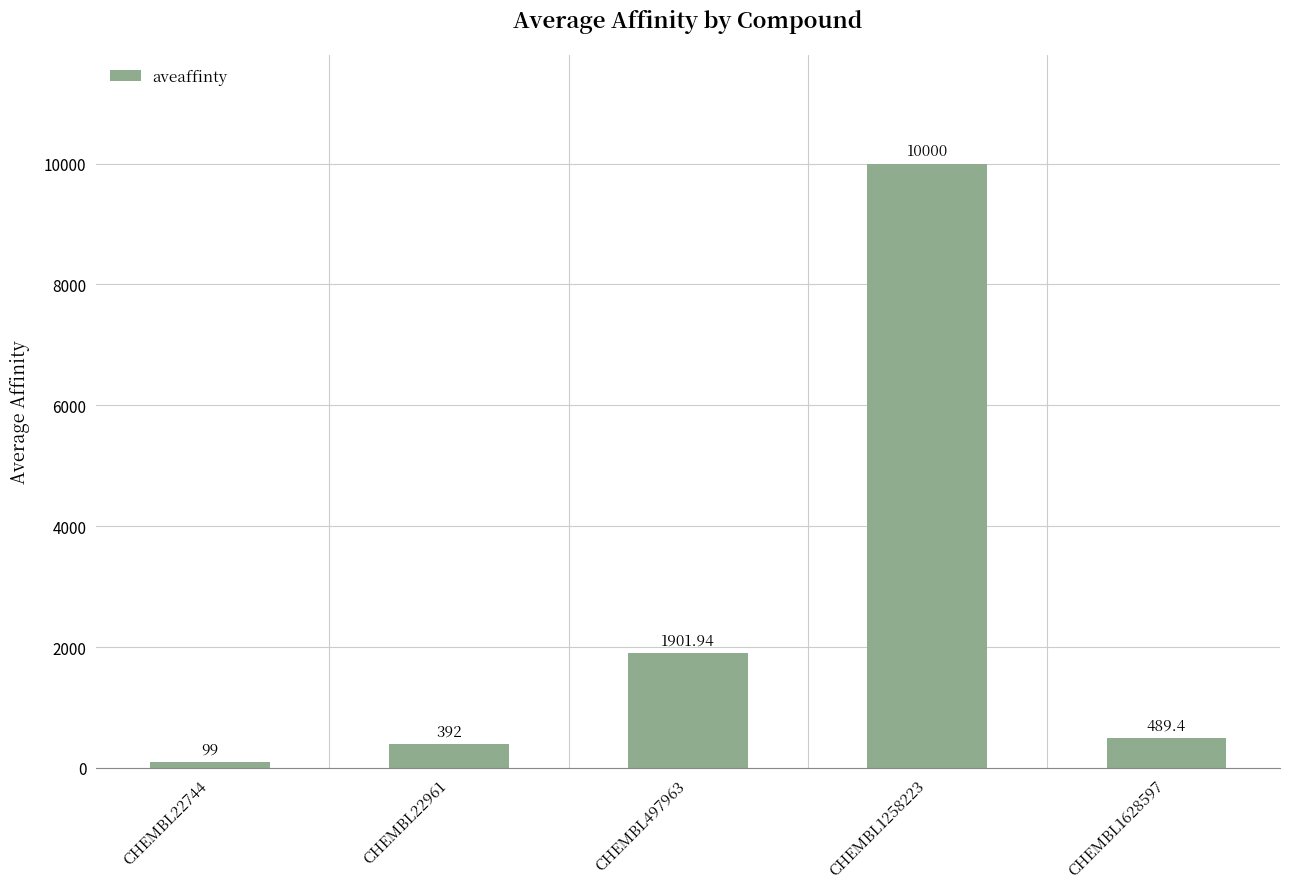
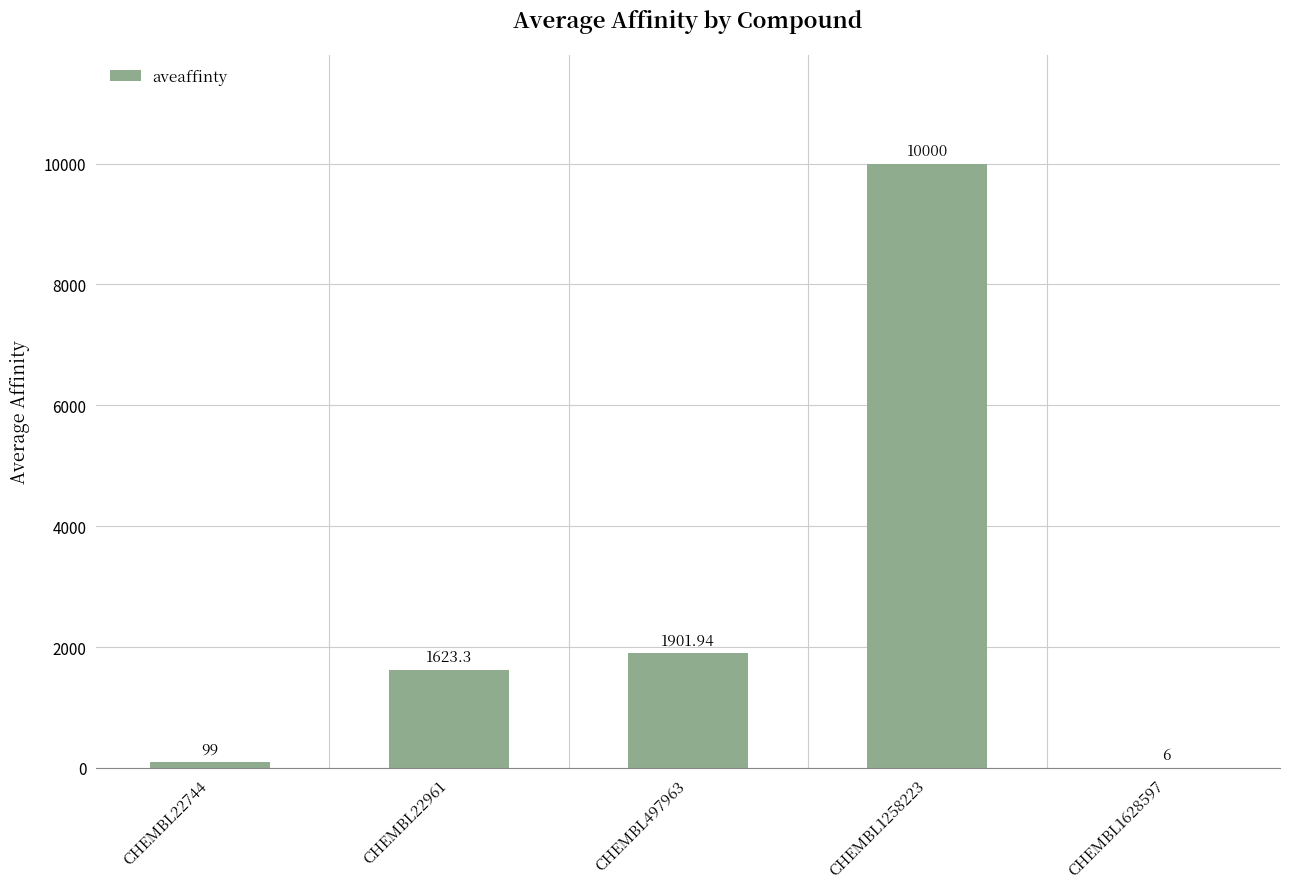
  {
    "CHEMBL22744": 99,
-   "CHEMBL22961": 392,
+   "CHEMBL22961": 1623.3,
    "CHEMBL497963": 1901.94,
    "CHEMBL1258223": 10000,
-   "CHEMBL1628597": 489.4
+   "CHEMBL1628597": 6
  }
